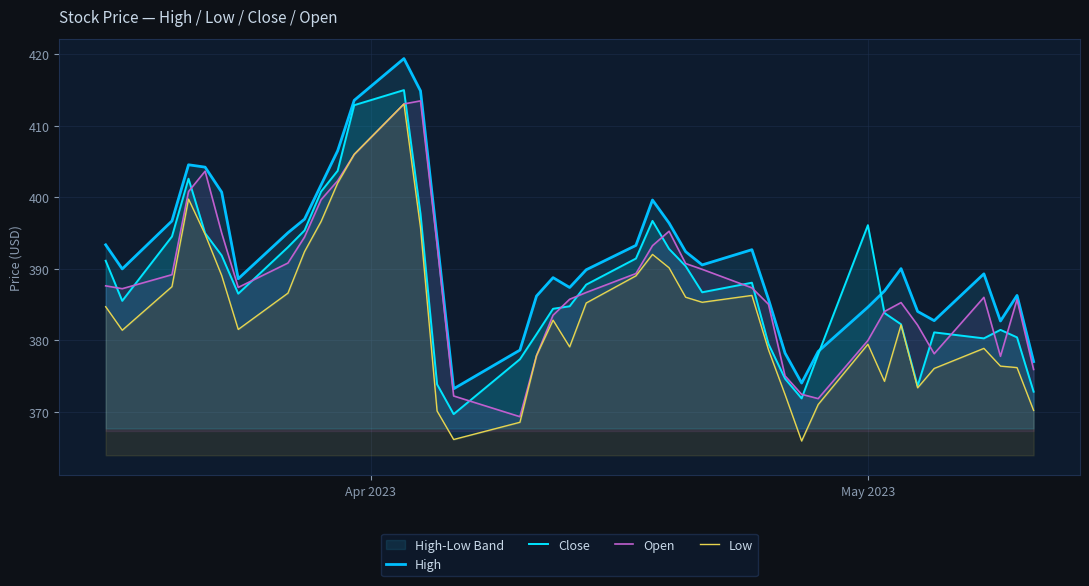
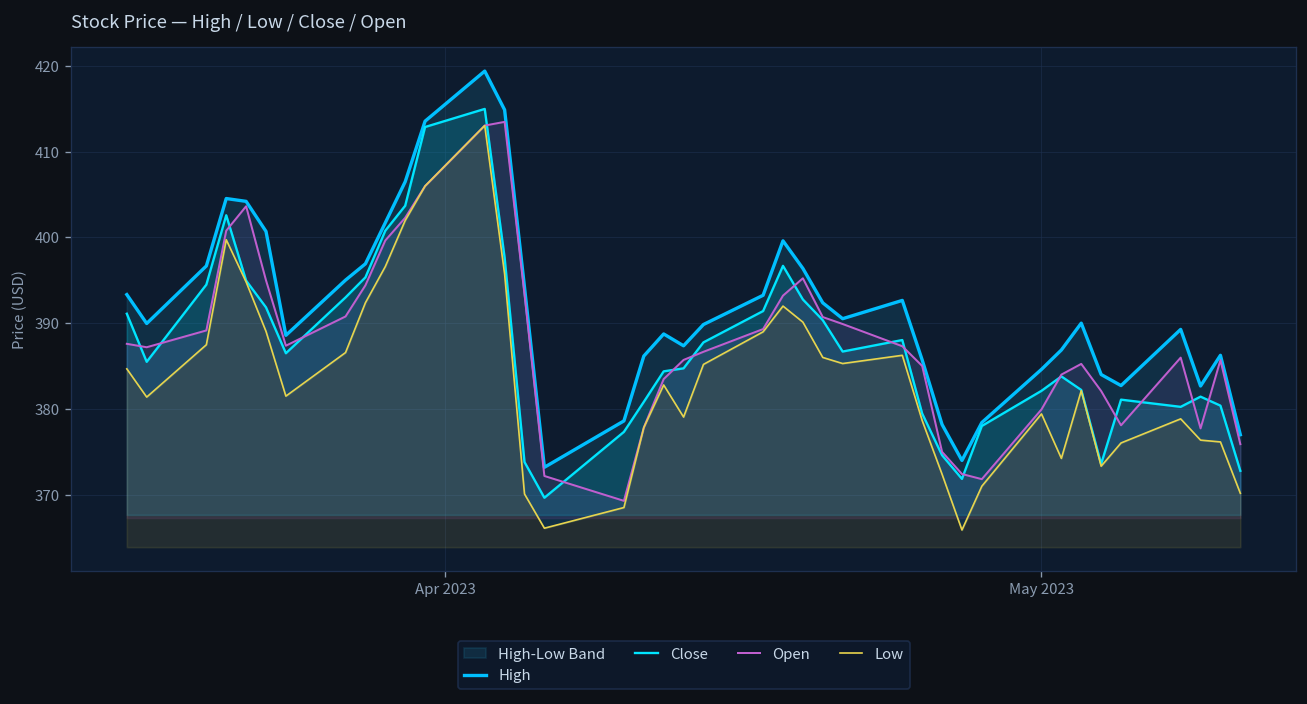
  {
    "High-Low Band": {
      "May 2023": 385
    },
    "Close": {
-     "May 2023": 396
+     "May 2023": 382
    },
    "Open": {
      "May 2023": 380
    },
    "Low": {
      "May 2023": 379
    }
  }
